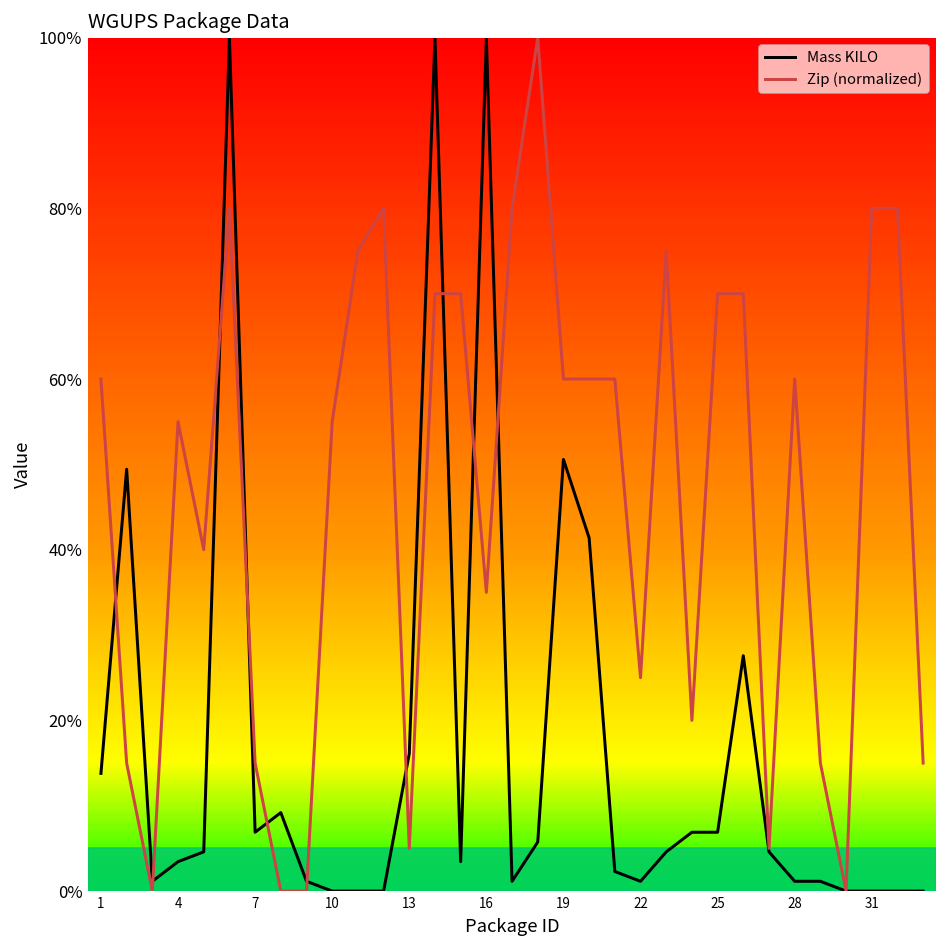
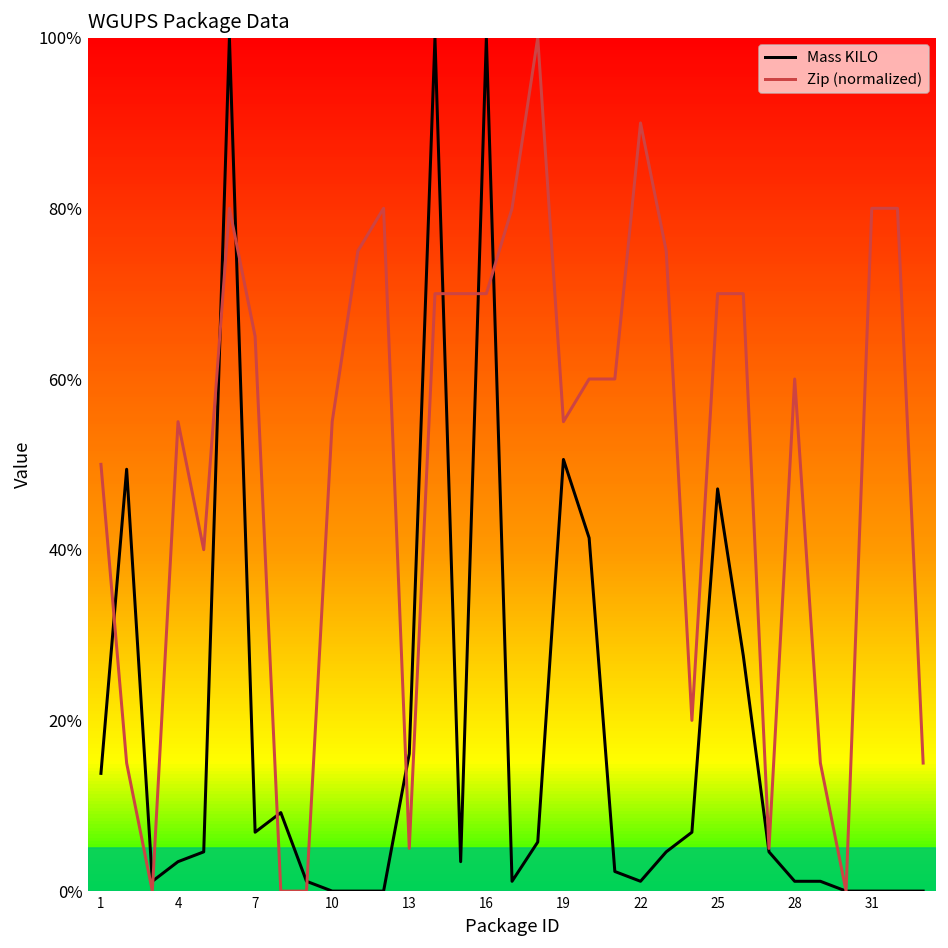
  {
    "Mass KILO": {
      "1": "14%",
      "7": "7%",
      "13": "16%",
      "16": "100%",
      "19": "51%",
-     "25": "7%"
+     "25": "47%"
    },
    "Zip (normalized)": {
-     "1": "60%",
+     "1": "50%",
      "4": "55%",
-     "7": "15%",
+     "7": "65%",
      "10": "55%",
-     "16": "35%",
-     "19": "60%",
-     "22": "25%",
+     "16": "70%",
+     "19": "55%",
+     "22": "90%",
      "25": "70%",
      "28": "60%",
      "31": "80%"
    }
  }
